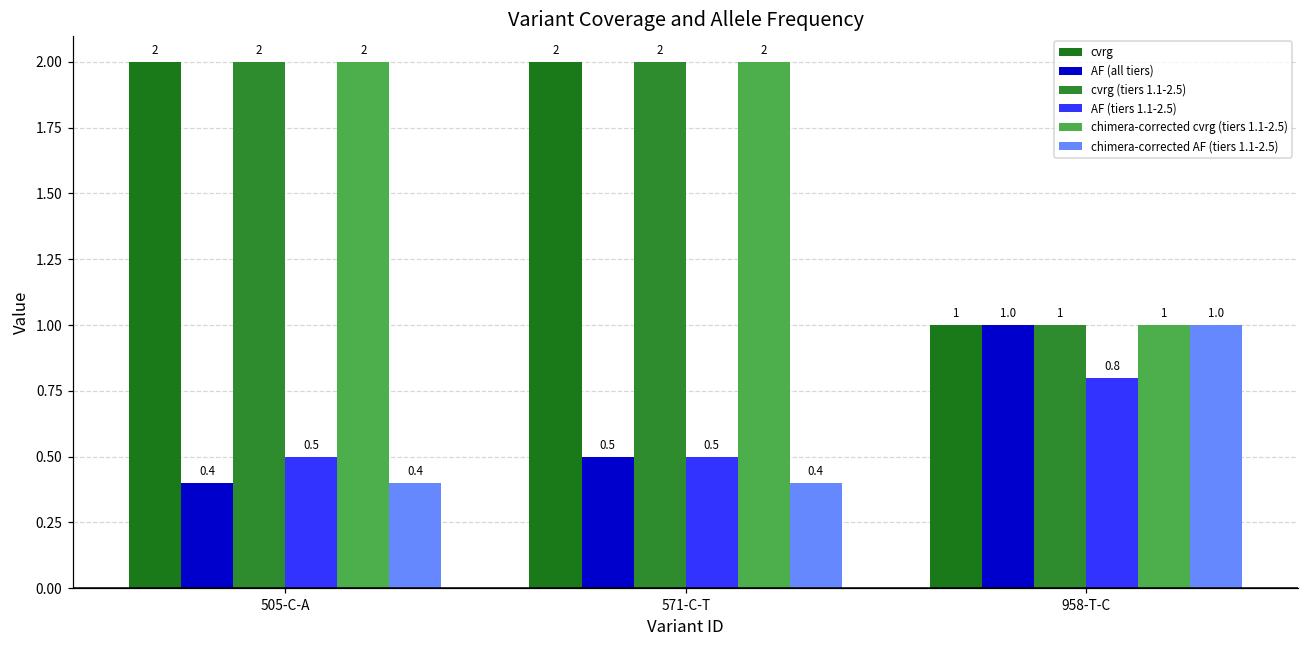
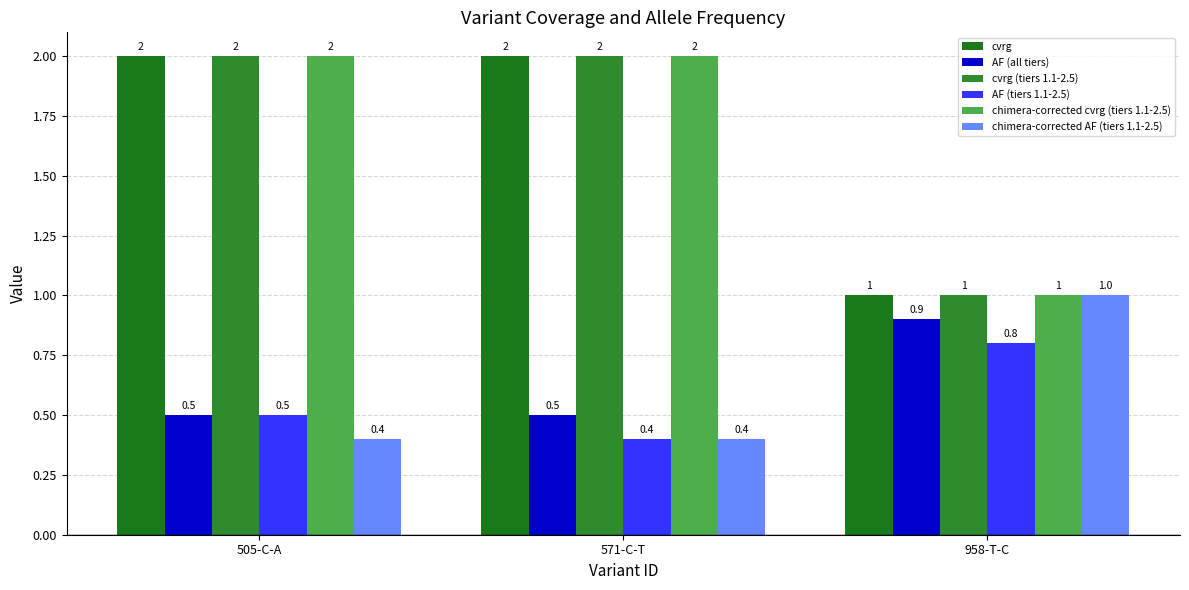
  {
    "AF (all tiers)": {
-     "505-C-A": 0.4,
+     "505-C-A": 0.5,
      "571-C-T": 0.5,
-     "958-T-C": 1.0
+     "958-T-C": 0.9
    },
    "AF (tiers 1.1-2.5)": {
      "505-C-A": 0.5,
-     "571-C-T": 0.5,
+     "571-C-T": 0.4,
      "958-T-C": 0.8
    },
    "chimera-corrected AF (tiers 1.1-2.5)": {
      "505-C-A": 0.4,
      "571-C-T": 0.4,
      "958-T-C": 1.0
    }
  }
